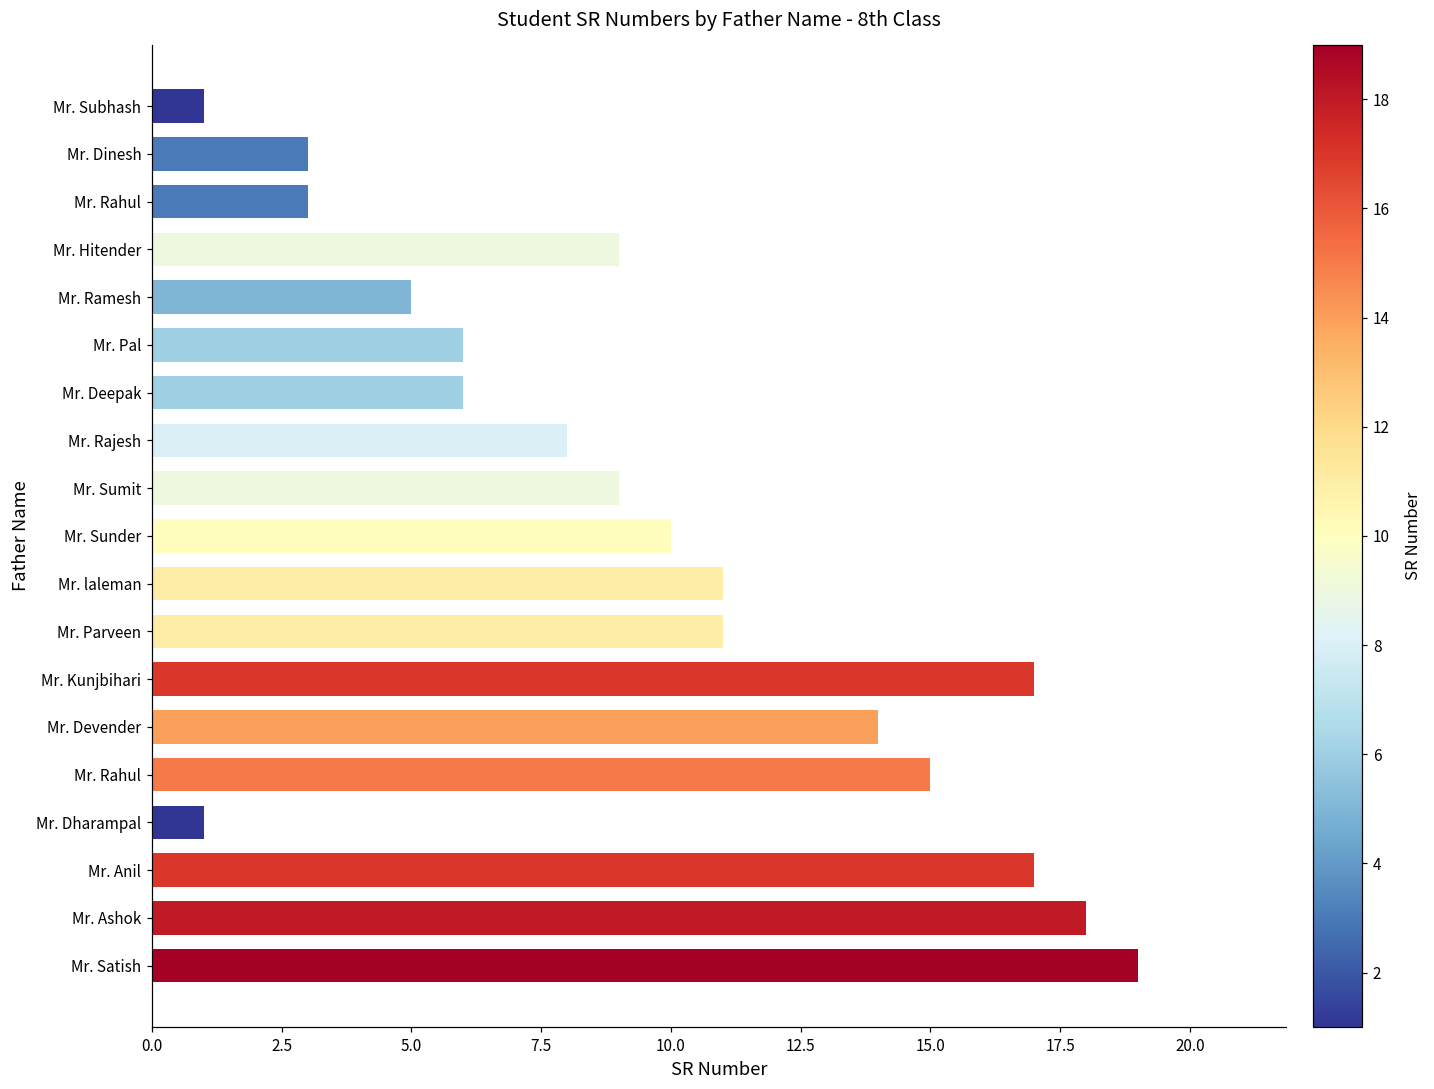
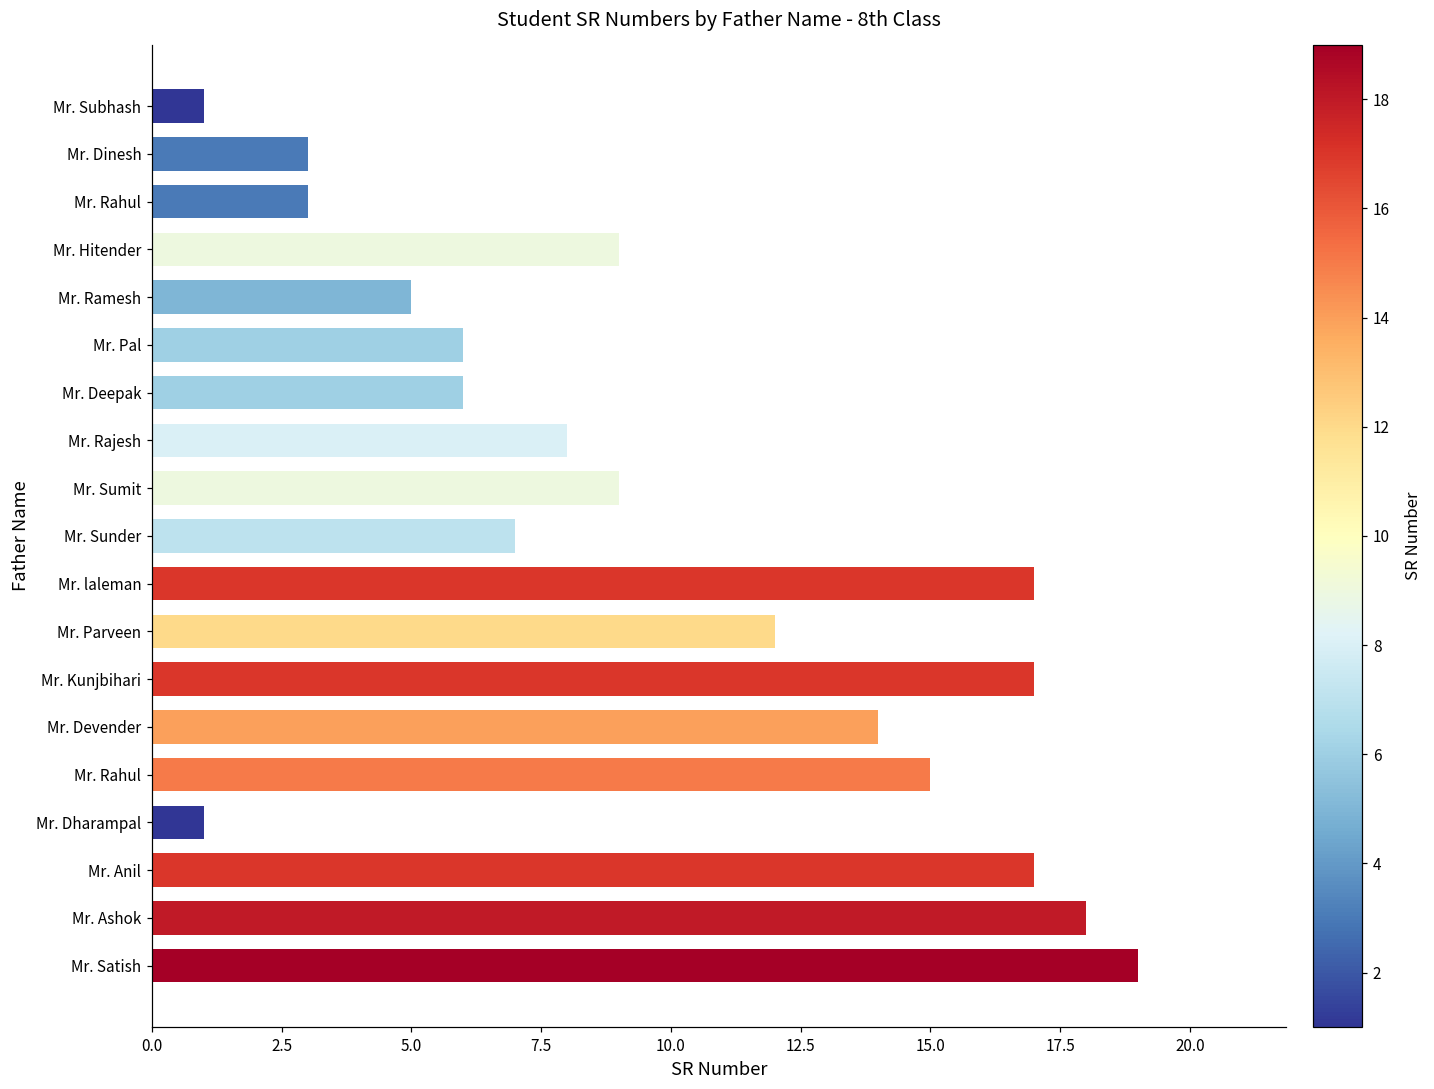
  {
    "Mr. Subhash": 1,
    "Mr. Dinesh": 3,
    "Mr. Hitender": 9,
    "Mr. Ramesh": 5,
    "Mr. Pal": 6,
    "Mr. Deepak": 6,
    "Mr. Rajesh": 8,
    "Mr. Sumit": 9,
-   "Mr. Sunder": 10,
-   "Mr. laleman": 11,
-   "Mr. Parveen": 11,
+   "Mr. Sunder": 7,
+   "Mr. laleman": 17,
+   "Mr. Parveen": 12,
    "Mr. Kunjbihari": 17,
    "Mr. Devender": 14,
    "Mr. Dharampal": 1,
    "Mr. Anil": 17,
    "Mr. Ashok": 18,
    "Mr. Satish": 19
  }
